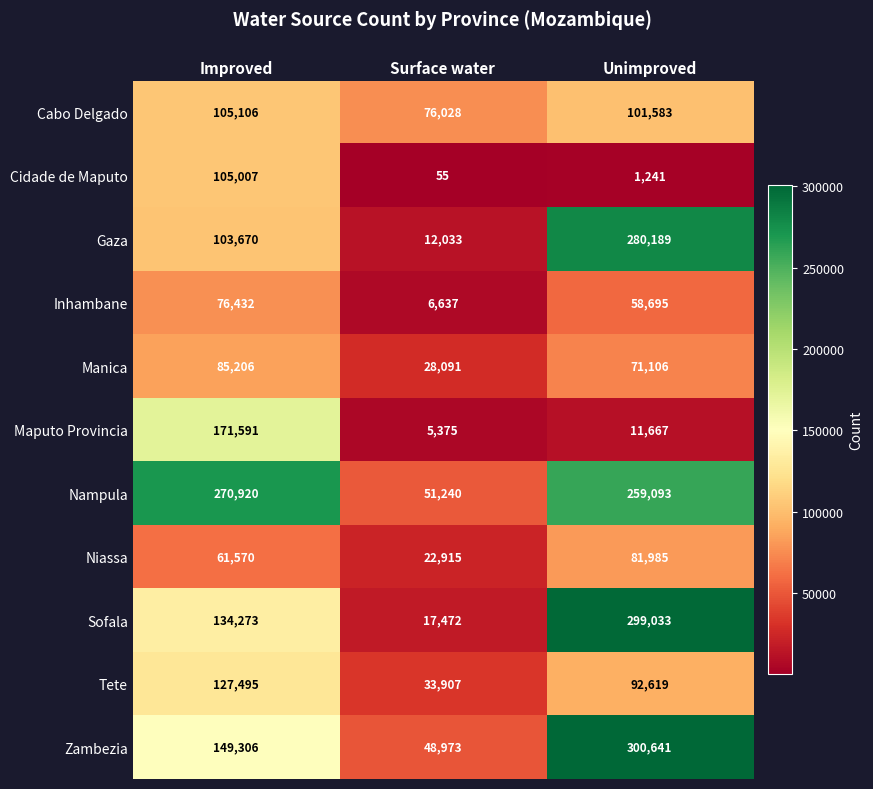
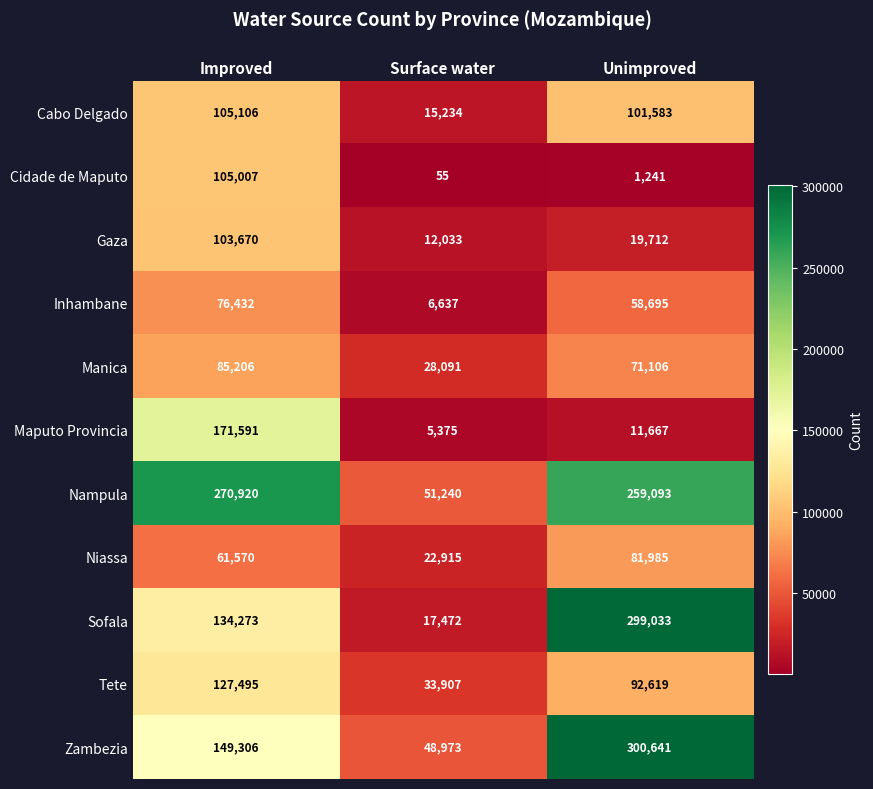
  {
    "Cabo Delgado": {
      "Improved": "105,106",
-     "Surface water": "76,028",
+     "Surface water": "15,234",
      "Unimproved": "101,583"
    },
    "Cidade de Maputo": {
      "Improved": "105,007",
      "Surface water": "55",
      "Unimproved": "1,241"
    },
    "Gaza": {
      "Improved": "103,670",
      "Surface water": "12,033",
-     "Unimproved": "280,189"
+     "Unimproved": "19,712"
    },
    "Inhambane": {
      "Improved": "76,432",
      "Surface water": "6,637",
      "Unimproved": "58,695"
    },
    "Manica": {
      "Improved": "85,206",
      "Surface water": "28,091",
      "Unimproved": "71,106"
    },
    "Maputo Provincia": {
      "Improved": "171,591",
      "Surface water": "5,375",
      "Unimproved": "11,667"
    },
    "Nampula": {
      "Improved": "270,920",
      "Surface water": "51,240",
      "Unimproved": "259,093"
    },
    "Niassa": {
      "Improved": "61,570",
      "Surface water": "22,915",
      "Unimproved": "81,985"
    },
    "Sofala": {
      "Improved": "134,273",
      "Surface water": "17,472",
      "Unimproved": "299,033"
    },
    "Tete": {
      "Improved": "127,495",
      "Surface water": "33,907",
      "Unimproved": "92,619"
    },
    "Zambezia": {
      "Improved": "149,306",
      "Surface water": "48,973",
      "Unimproved": "300,641"
    }
  }
